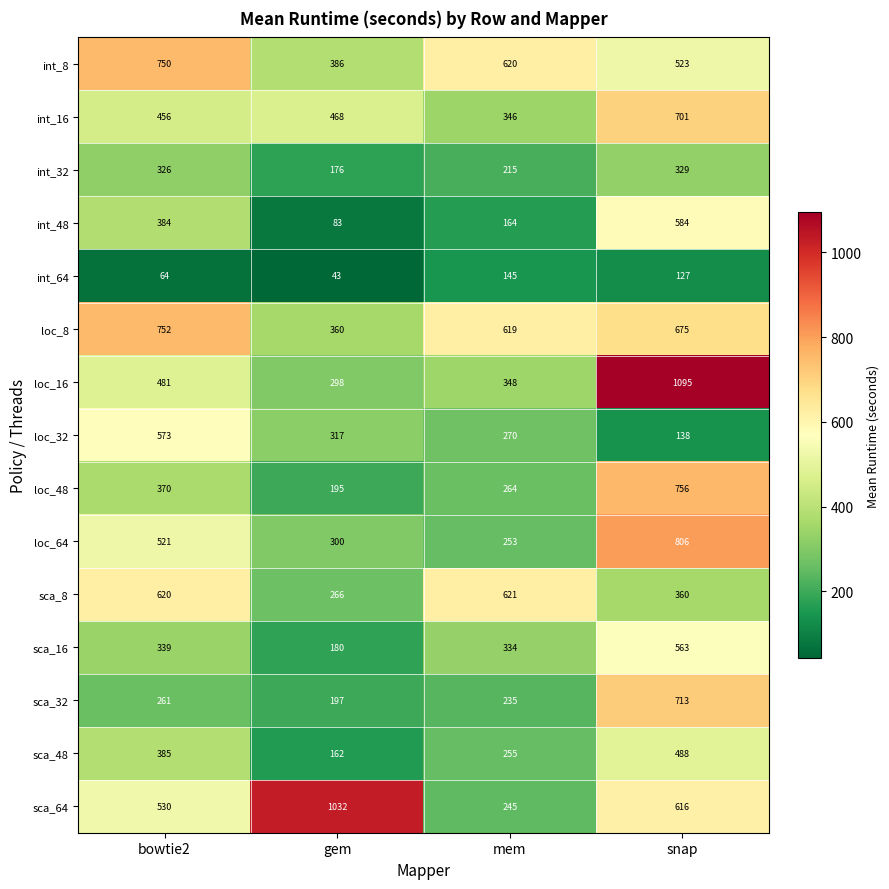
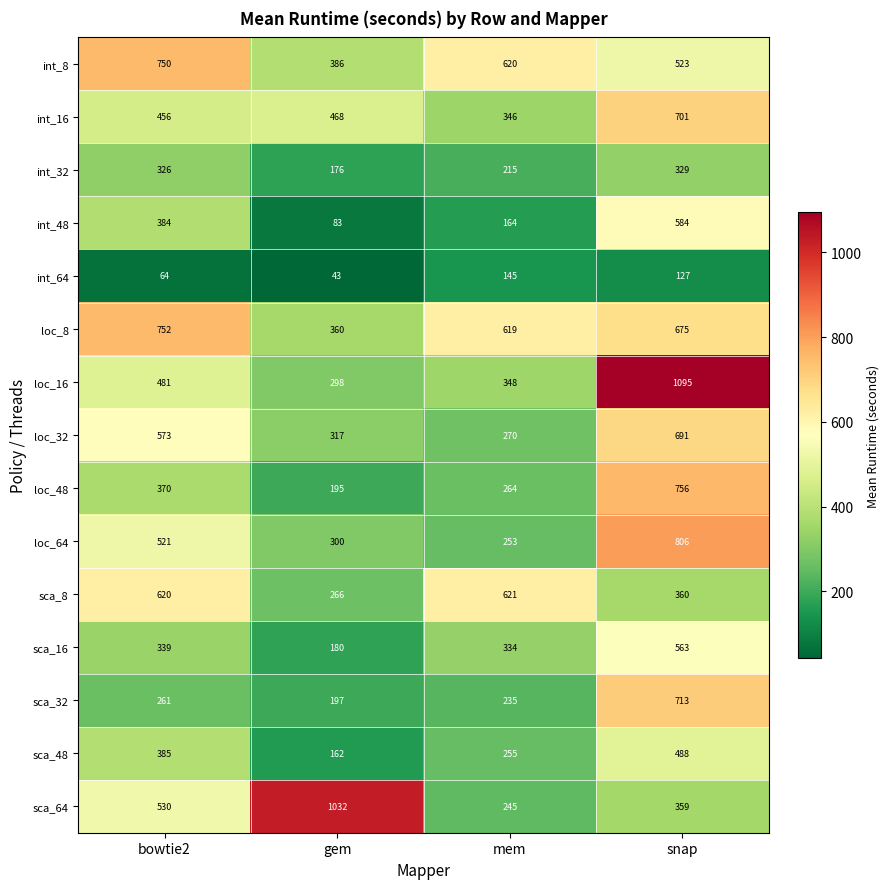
  {
    "int_8": {
      "bowtie2": 750,
      "gem": 386,
      "mem": 620,
      "snap": 523
    },
    "int_16": {
      "bowtie2": 456,
      "gem": 468,
      "mem": 346,
      "snap": 701
    },
    "int_32": {
      "bowtie2": 326,
      "gem": 176,
      "mem": 215,
      "snap": 329
    },
    "int_48": {
      "bowtie2": 384,
      "gem": 83,
      "mem": 164,
      "snap": 584
    },
    "int_64": {
      "bowtie2": 64,
      "gem": 43,
      "mem": 145,
      "snap": 127
    },
    "loc_8": {
      "bowtie2": 752,
      "gem": 360,
      "mem": 619,
      "snap": 675
    },
    "loc_16": {
      "bowtie2": 481,
      "gem": 298,
      "mem": 348,
      "snap": 1095
    },
    "loc_32": {
      "bowtie2": 573,
      "gem": 317,
      "mem": 270,
-     "snap": 138
+     "snap": 691
    },
    "loc_48": {
      "bowtie2": 370,
      "gem": 195,
      "mem": 264,
      "snap": 756
    },
    "loc_64": {
      "bowtie2": 521,
      "gem": 300,
      "mem": 253,
      "snap": 806
    },
    "sca_8": {
      "bowtie2": 620,
      "gem": 266,
      "mem": 621,
      "snap": 360
    },
    "sca_16": {
      "bowtie2": 339,
      "gem": 180,
      "mem": 334,
      "snap": 563
    },
    "sca_32": {
      "bowtie2": 261,
      "gem": 197,
      "mem": 235,
      "snap": 713
    },
    "sca_48": {
      "bowtie2": 385,
      "gem": 162,
      "mem": 255,
      "snap": 488
    },
    "sca_64": {
      "bowtie2": 530,
      "gem": 1032,
      "mem": 245,
-     "snap": 616
+     "snap": 359
    }
  }
